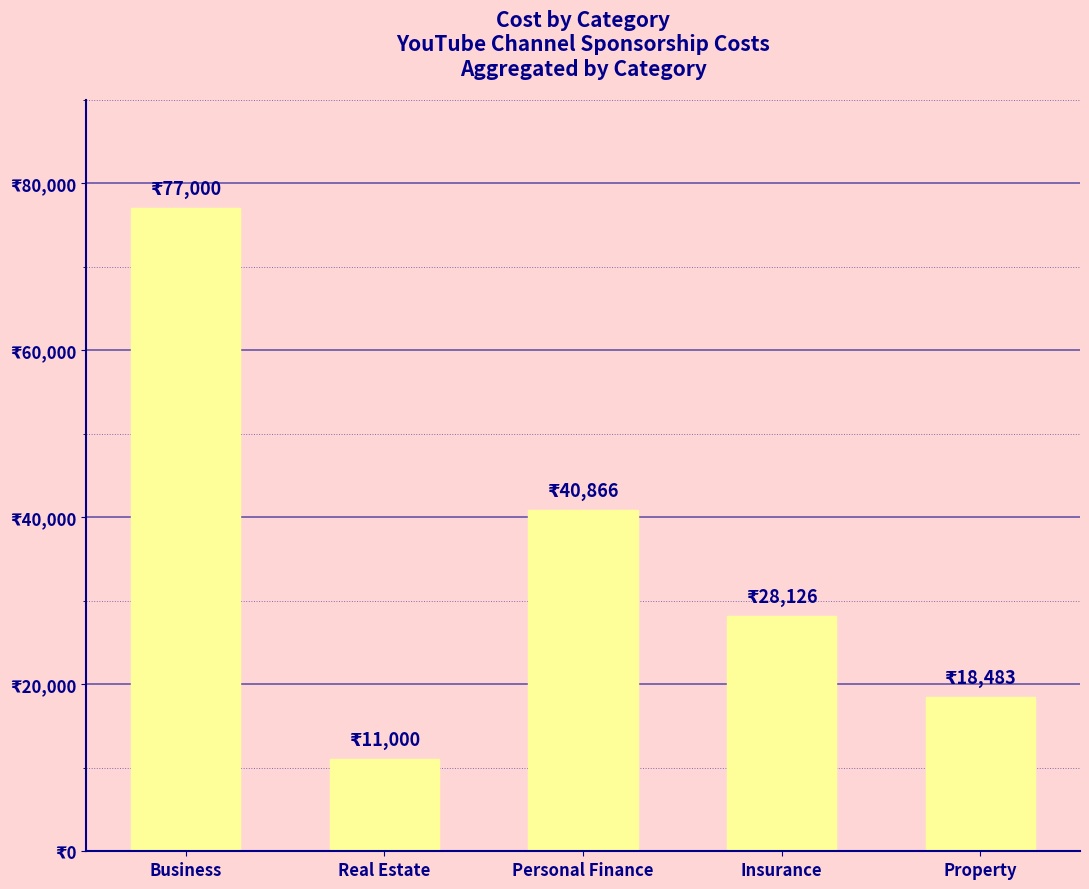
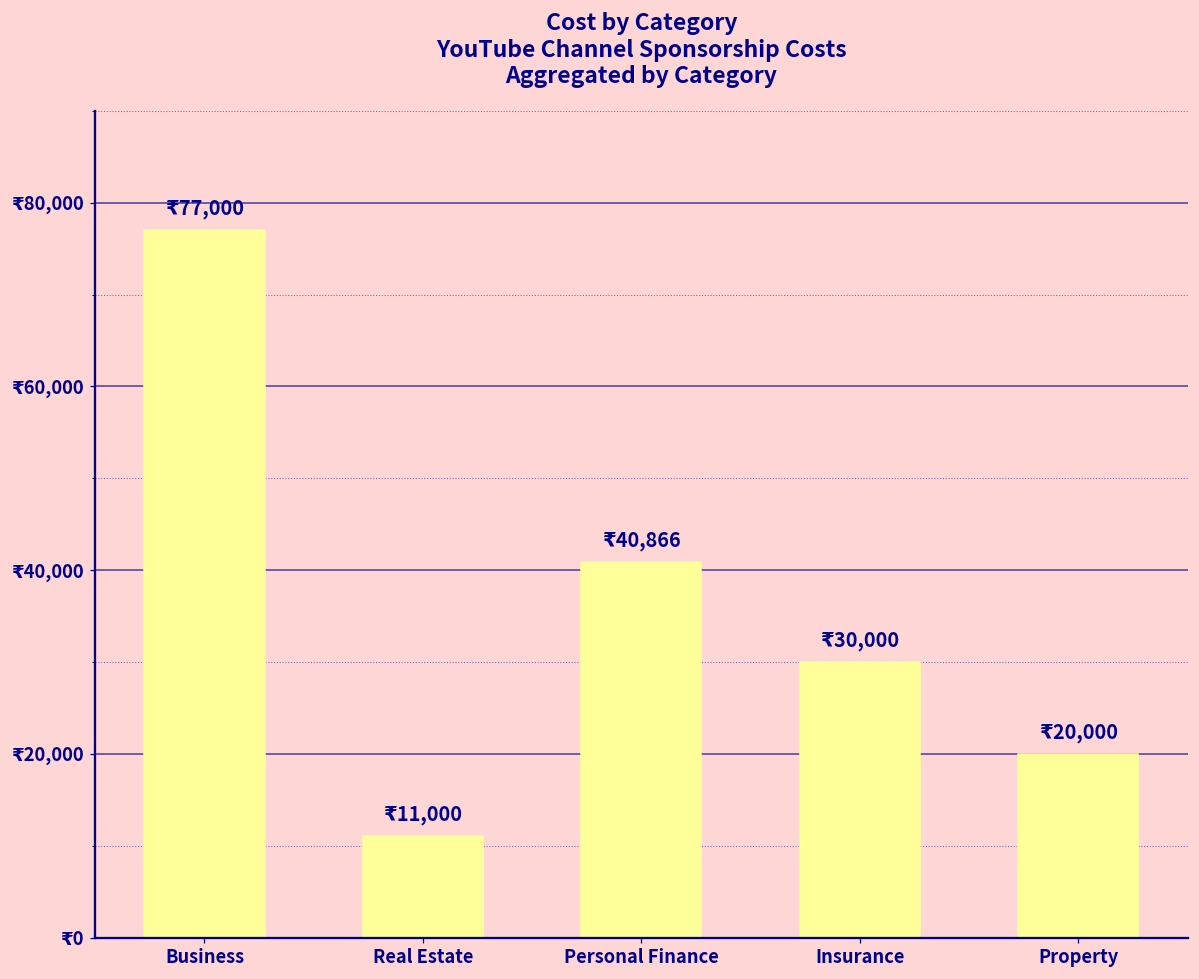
  {
    "Business": "77,000",
    "Real Estate": "11,000",
    "Personal Finance": "40,866",
-   "Insurance": "28,126",
-   "Property": "18,483"
+   "Insurance": "30,000",
+   "Property": "20,000"
  }
